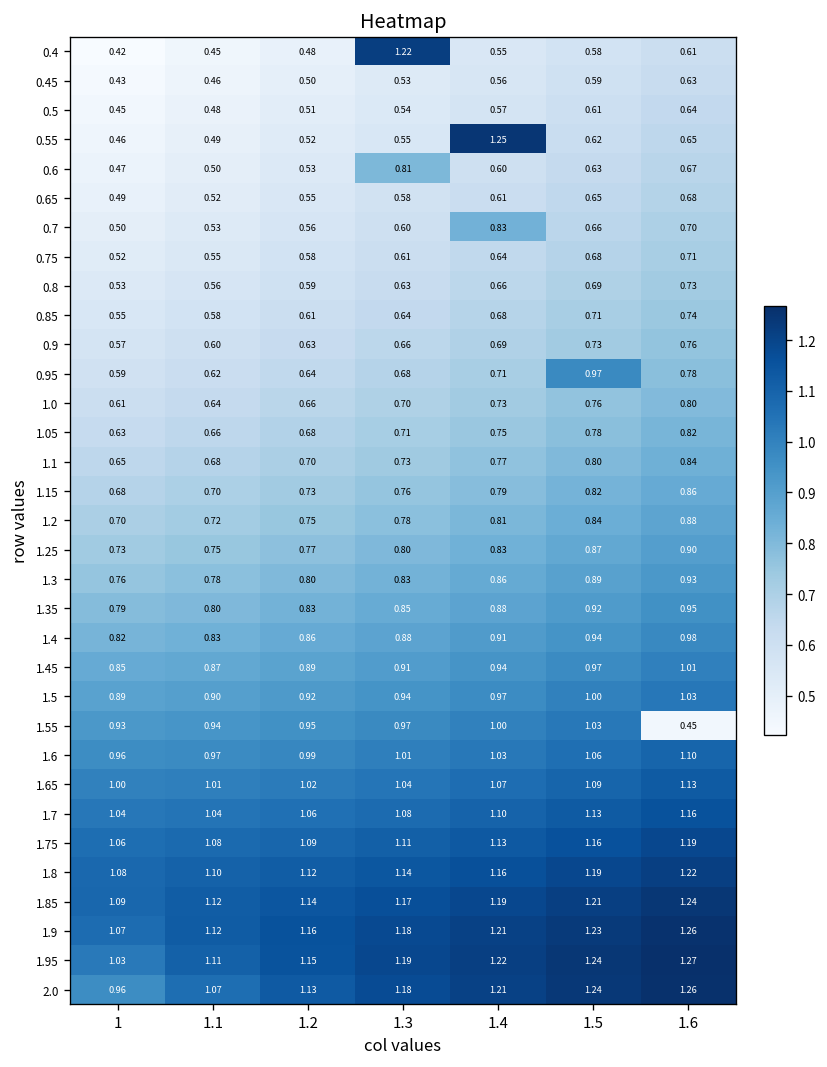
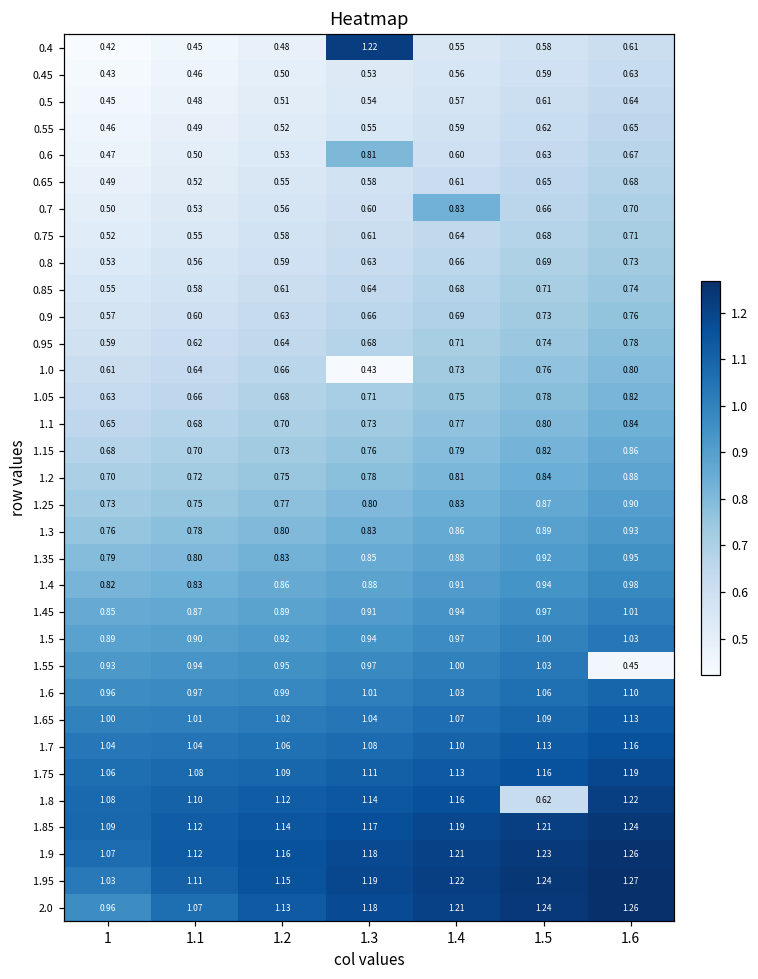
  {
    "0.55": {
      "1": 0.46,
      "1.1": 0.49,
      "1.2": 0.52,
      "1.3": 0.55,
-     "1.4": 1.25,
+     "1.4": 0.59,
      "1.5": 0.62,
      "1.6": 0.65
    },
    "0.95": {
      "1": 0.59,
      "1.1": 0.62,
      "1.2": 0.64,
      "1.3": 0.68,
      "1.4": 0.71,
-     "1.5": 0.97,
+     "1.5": 0.74,
      "1.6": 0.78
    },
    "1.0": {
      "1": 0.61,
      "1.1": 0.64,
      "1.2": 0.66,
-     "1.3": 0.70,
+     "1.3": 0.43,
      "1.4": 0.73,
      "1.5": 0.76,
      "1.6": 0.80
    },
    "1.8": {
      "1": 1.08,
      "1.1": 1.10,
      "1.2": 1.12,
      "1.3": 1.14,
      "1.4": 1.16,
-     "1.5": 1.19,
+     "1.5": 0.62,
      "1.6": 1.22
    }
  }
